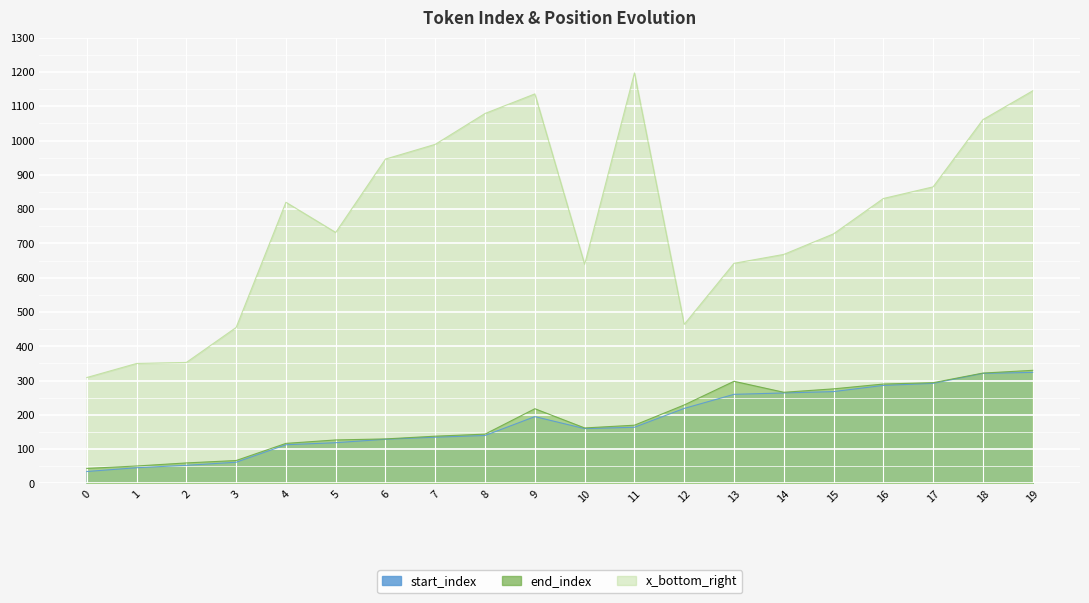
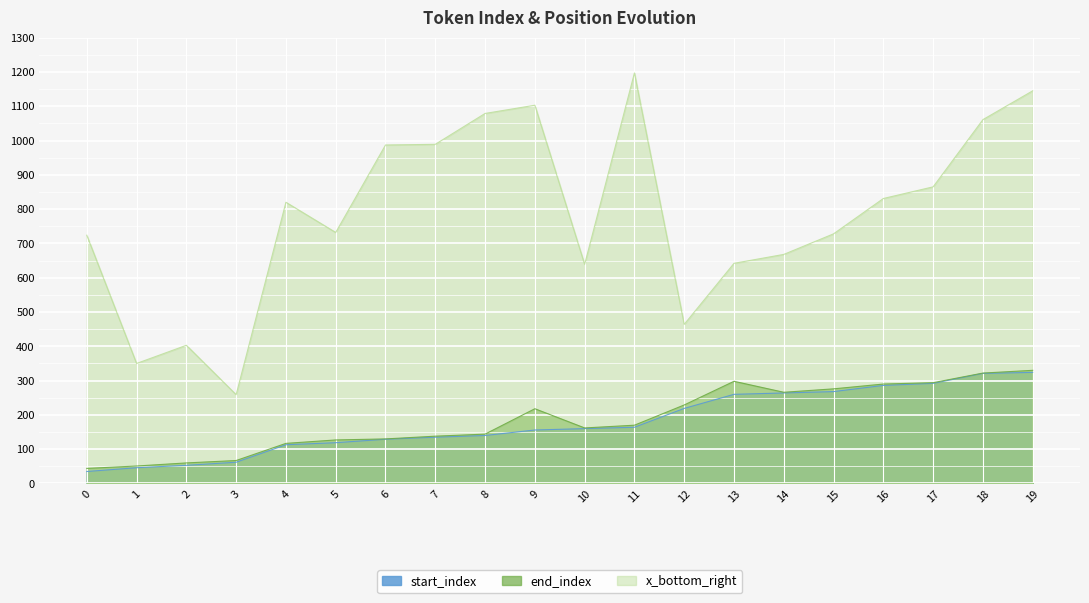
  {
    "start_index": {
      "0": 40,
      "5": 120,
-     "9": 200,
+     "9": 160,
      "12": 220,
      "13": 260,
      "15": 270
    },
    "end_index": {
      "0": 40,
      "5": 130,
      "9": 220,
      "12": 230,
      "13": 300,
      "15": 280
    },
    "x_bottom_right": {
-     "0": 310,
+     "0": 720,
      "1": 350,
-     "2": 350,
-     "3": 460,
+     "2": 400,
+     "3": 260,
      "4": 820,
      "5": 730,
-     "6": 950,
+     "6": 990,
      "7": 990,
      "8": 1080,
-     "9": 1140,
+     "9": 1100,
      "10": 640,
      "11": 1200,
      "12": 460,
      "13": 640,
      "14": 670,
      "15": 730,
      "16": 830,
      "17": 870,
      "18": 1060,
      "19": 1150
    }
  }
